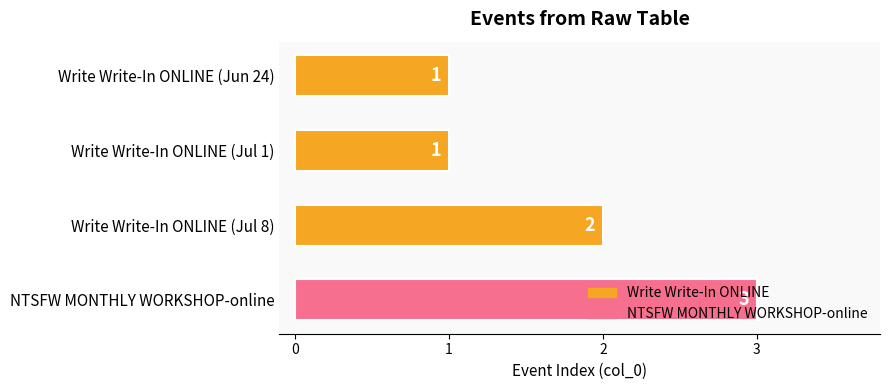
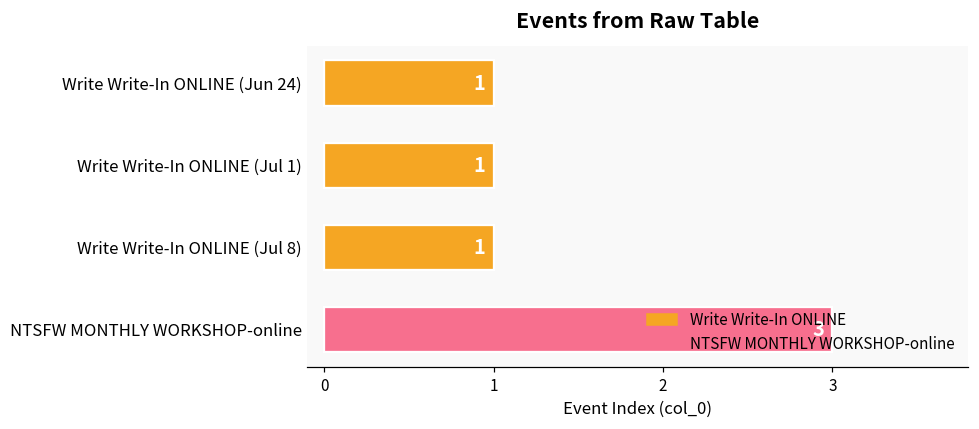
  {
    "Write Write-In ONLINE (Jun 24)": 1,
    "Write Write-In ONLINE (Jul 1)": 1,
-   "Write Write-In ONLINE (Jul 8)": 2,
+   "Write Write-In ONLINE (Jul 8)": 1,
    "NTSFW MONTHLY WORKSHOP-online": 3
  }
